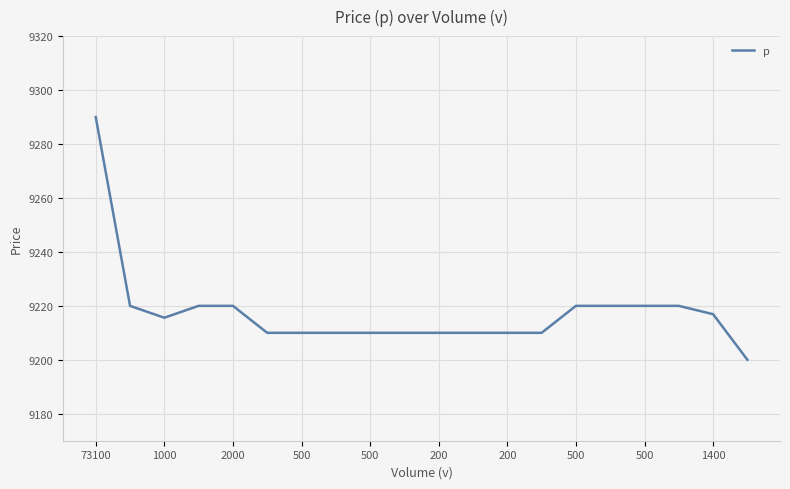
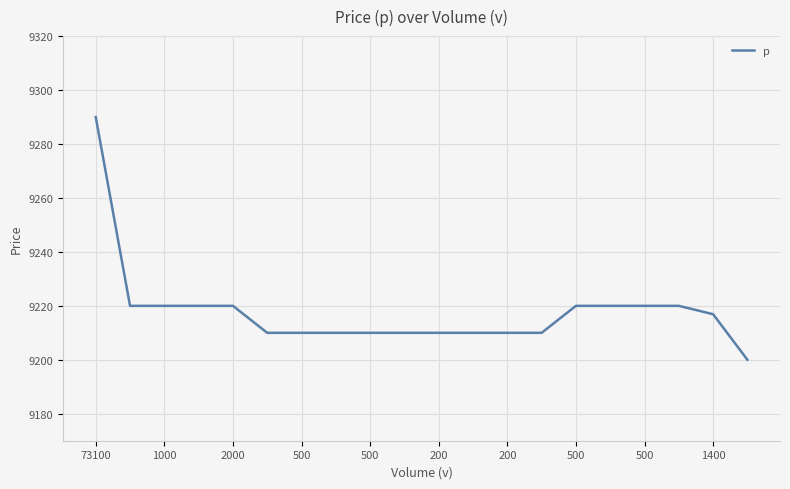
  {
    "73100": 9290,
-   "1000": 9216,
+   "1000": 9220,
    "2000": 9220,
    "1400": 9217
  }
